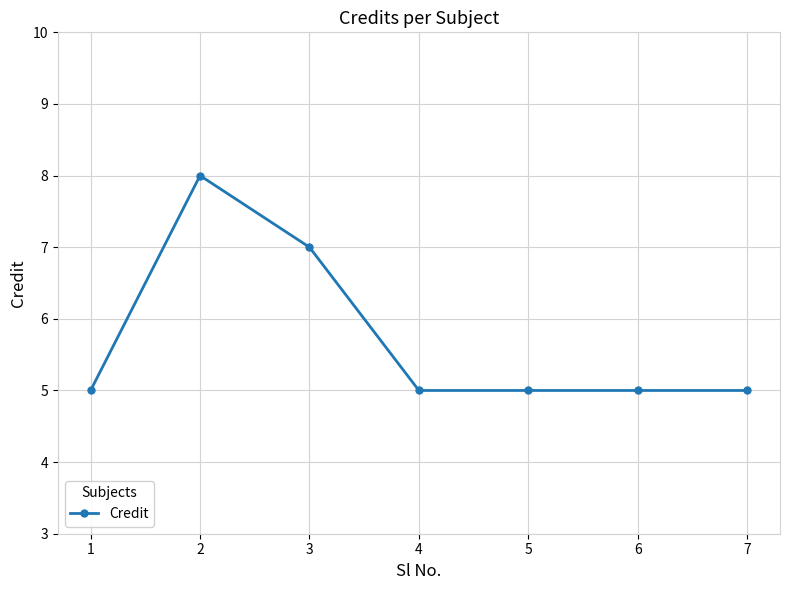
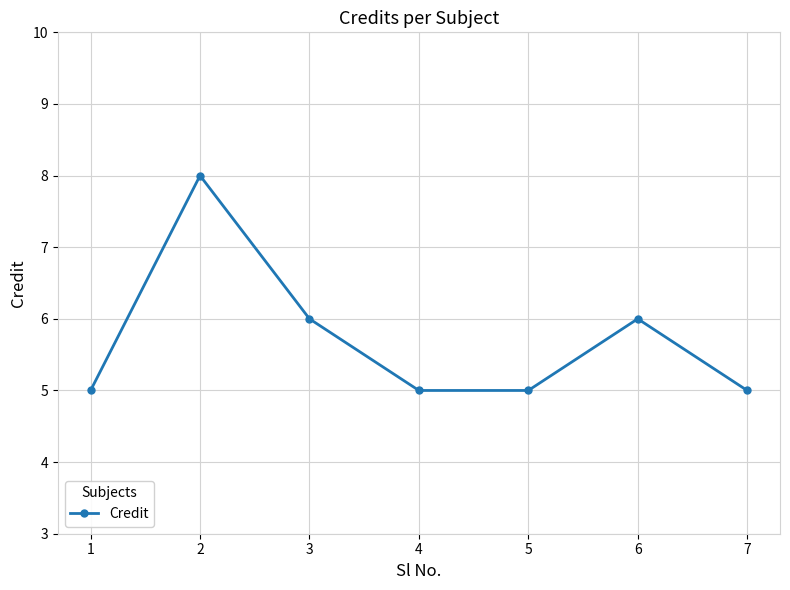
  {
    "1": 5,
    "2": 8,
-   "3": 7,
+   "3": 6,
    "4": 5,
    "5": 5,
-   "6": 5,
+   "6": 6,
    "7": 5
  }
